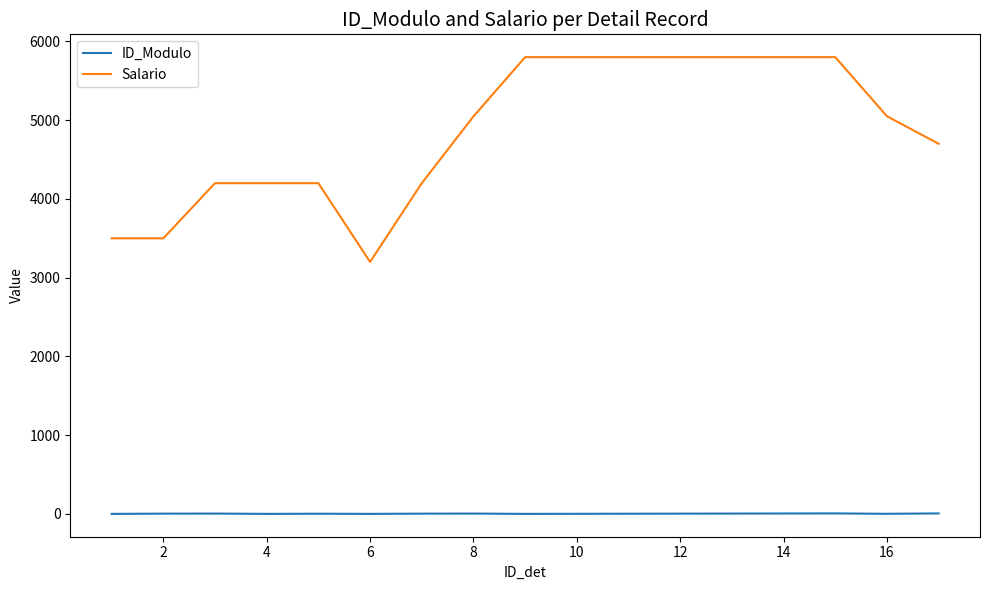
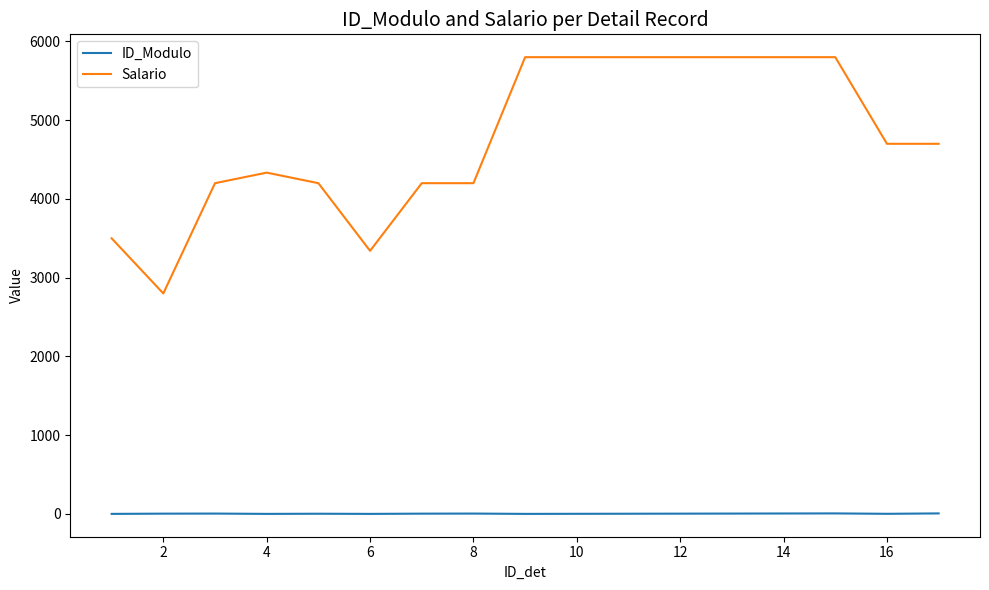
  {
    "ID_Modulo": {
      "2": 0,
      "4": 0,
      "6": 0,
      "8": 0,
      "10": 0,
      "12": 0,
      "14": 0,
      "16": 0
    },
    "Salario": {
-     "2": 3500,
-     "4": 4200,
-     "6": 3200,
-     "8": 5000,
+     "2": 2800,
+     "4": 4300,
+     "6": 3300,
+     "8": 4200,
      "10": 5800,
      "12": 5800,
      "14": 5800,
-     "16": 5100
+     "16": 4700
    }
  }
